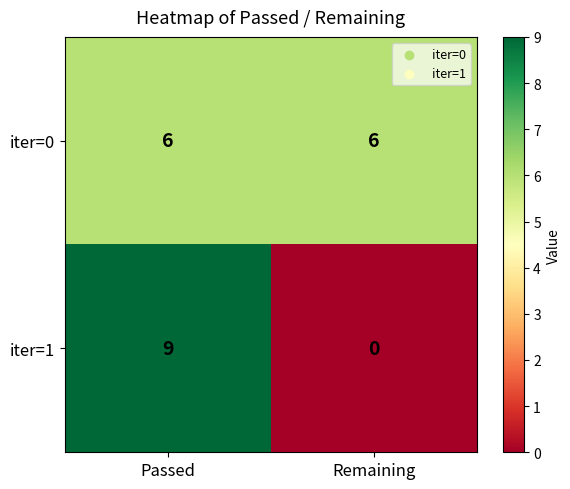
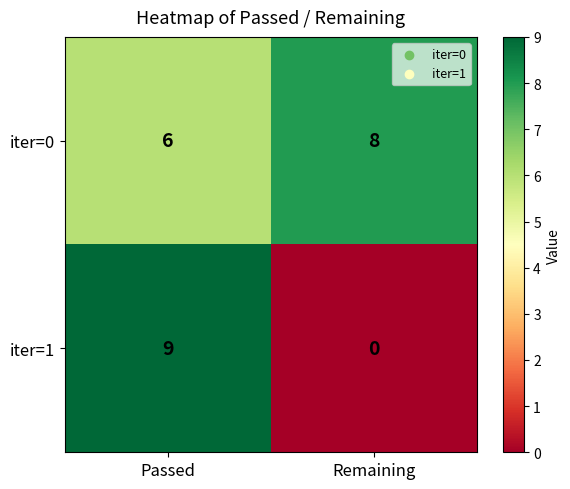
  {
    "iter=0": {
      "Passed": 6,
-     "Remaining": 6
+     "Remaining": 8
    },
    "iter=1": {
      "Passed": 9,
      "Remaining": 0
    }
  }
